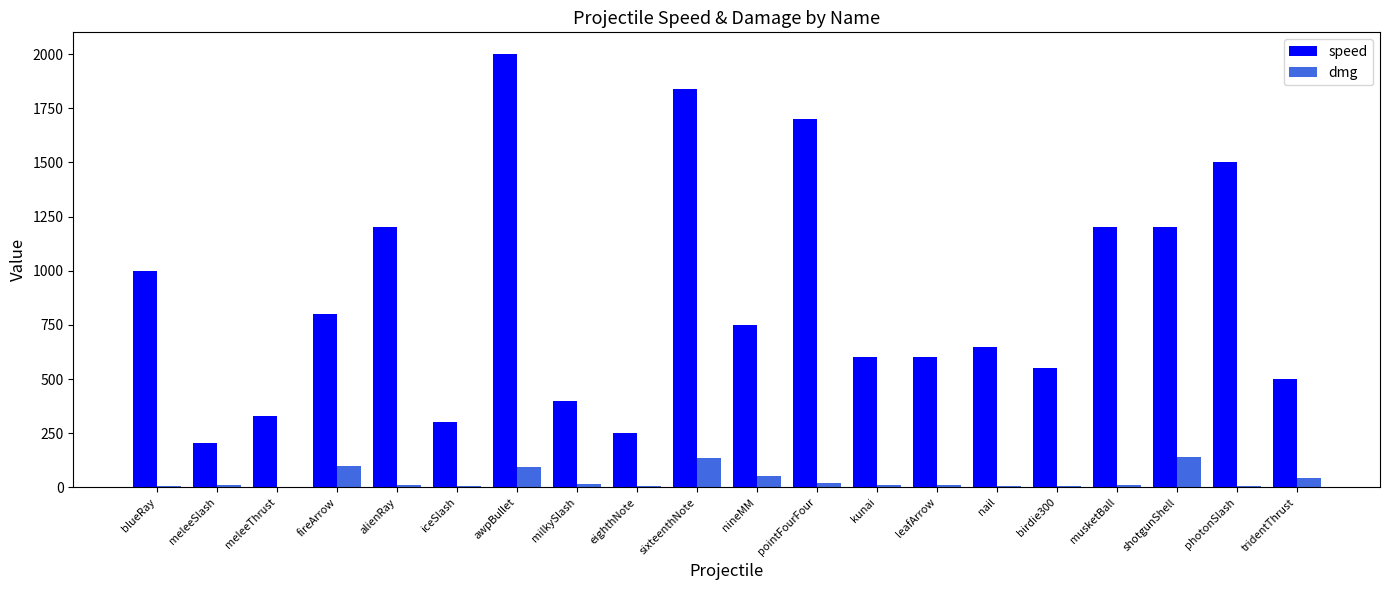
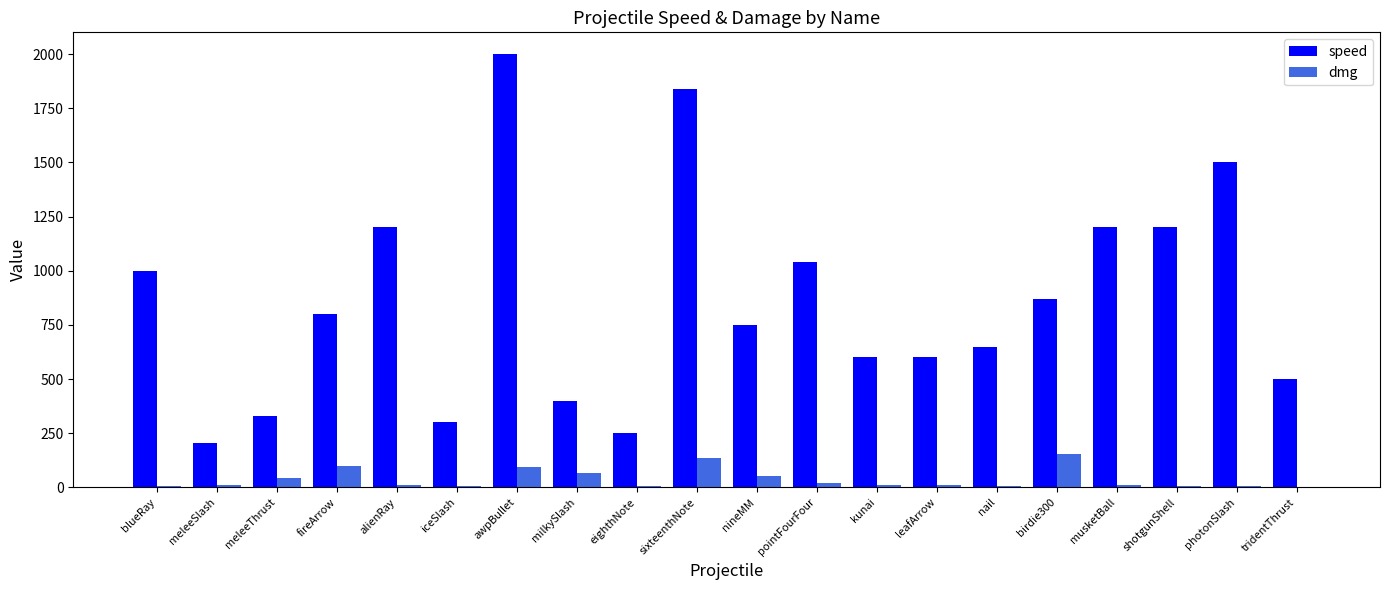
  {
    "speed": {
      "blueRay": 1000,
      "meleeSlash": 210,
      "meleeThrust": 330,
      "fireArrow": 800,
      "alienRay": 1200,
      "iceSlash": 300,
      "awpBullet": 2000,
      "milkySlash": 400,
      "eighthNote": 250,
      "sixteenthNote": 1840,
      "nineMM": 750,
-     "pointFourFour": 1700,
+     "pointFourFour": 1040,
      "kunai": 600,
      "leafArrow": 600,
      "nail": 650,
-     "birdie300": 550,
+     "birdie300": 870,
      "musketBall": 1200,
      "shotgunShell": 1200,
      "photonSlash": 1500,
      "tridentThrust": 500
    },
    "dmg": {
      "meleeSlash": 10,
-     "meleeThrust": 0,
+     "meleeThrust": 50,
      "fireArrow": 100,
      "alienRay": 10,
      "awpBullet": 100,
-     "milkySlash": 20,
+     "milkySlash": 70,
      "sixteenthNote": 130,
      "nineMM": 50,
      "pointFourFour": 20,
-     "birdie300": 10,
+     "birdie300": 150,
      "musketBall": 10,
-     "shotgunShell": 140,
-     "tridentThrust": 50
+     "shotgunShell": 10,
+     "tridentThrust": 0
    }
  }
